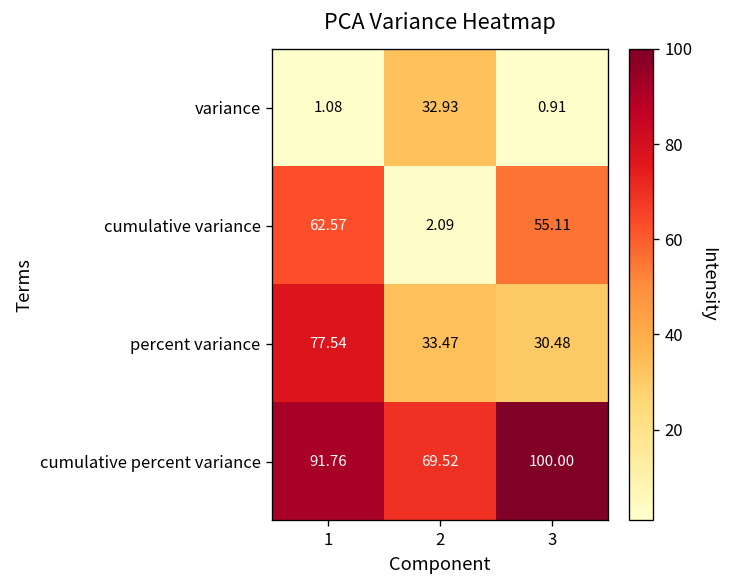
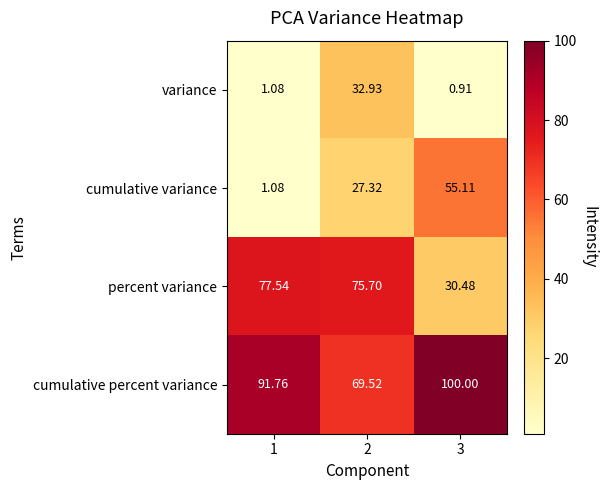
  {
    "variance": {
      "1": 1.08,
      "2": 32.93,
      "3": 0.91
    },
    "cumulative variance": {
-     "1": 62.57,
-     "2": 2.09,
+     "1": 1.08,
+     "2": 27.32,
      "3": 55.11
    },
    "percent variance": {
      "1": 77.54,
-     "2": 33.47,
+     "2": 75.70,
      "3": 30.48
    },
    "cumulative percent variance": {
      "1": 91.76,
      "2": 69.52,
      "3": 100.00
    }
  }
